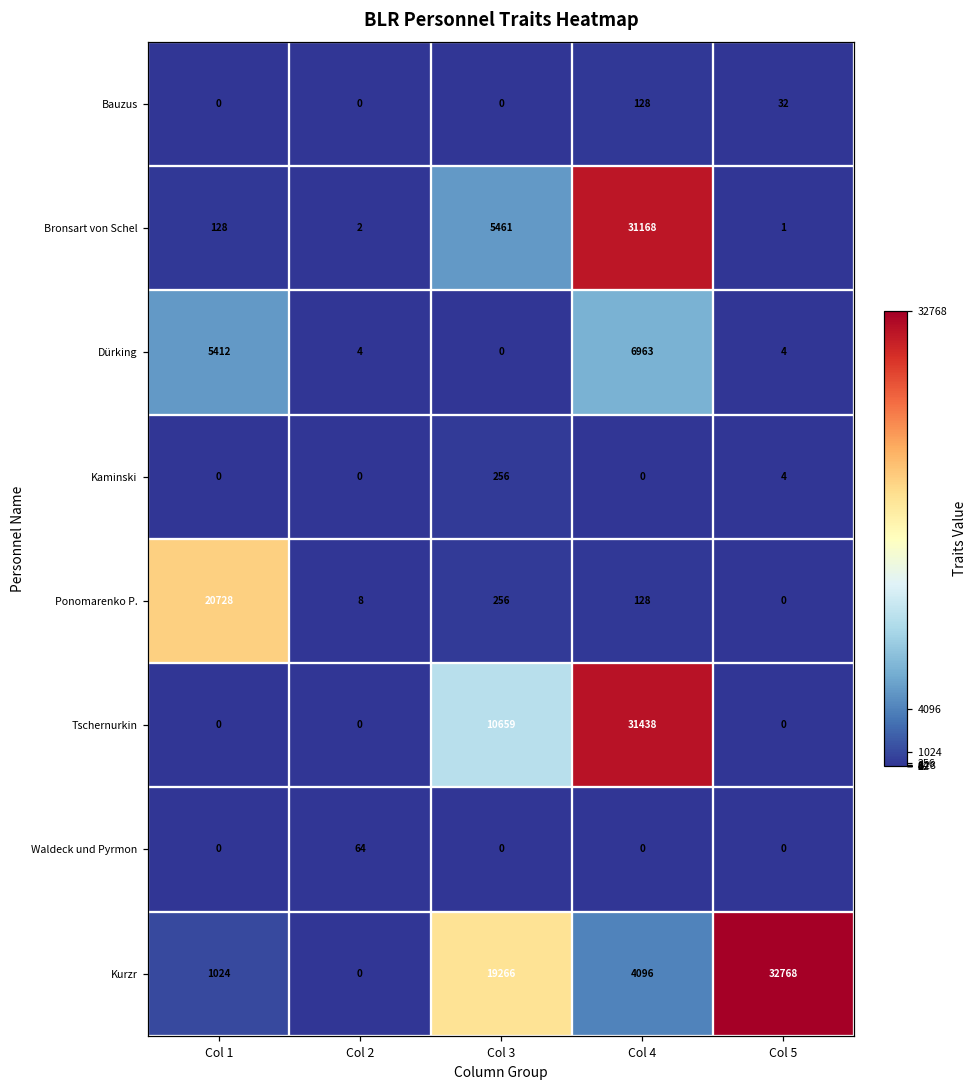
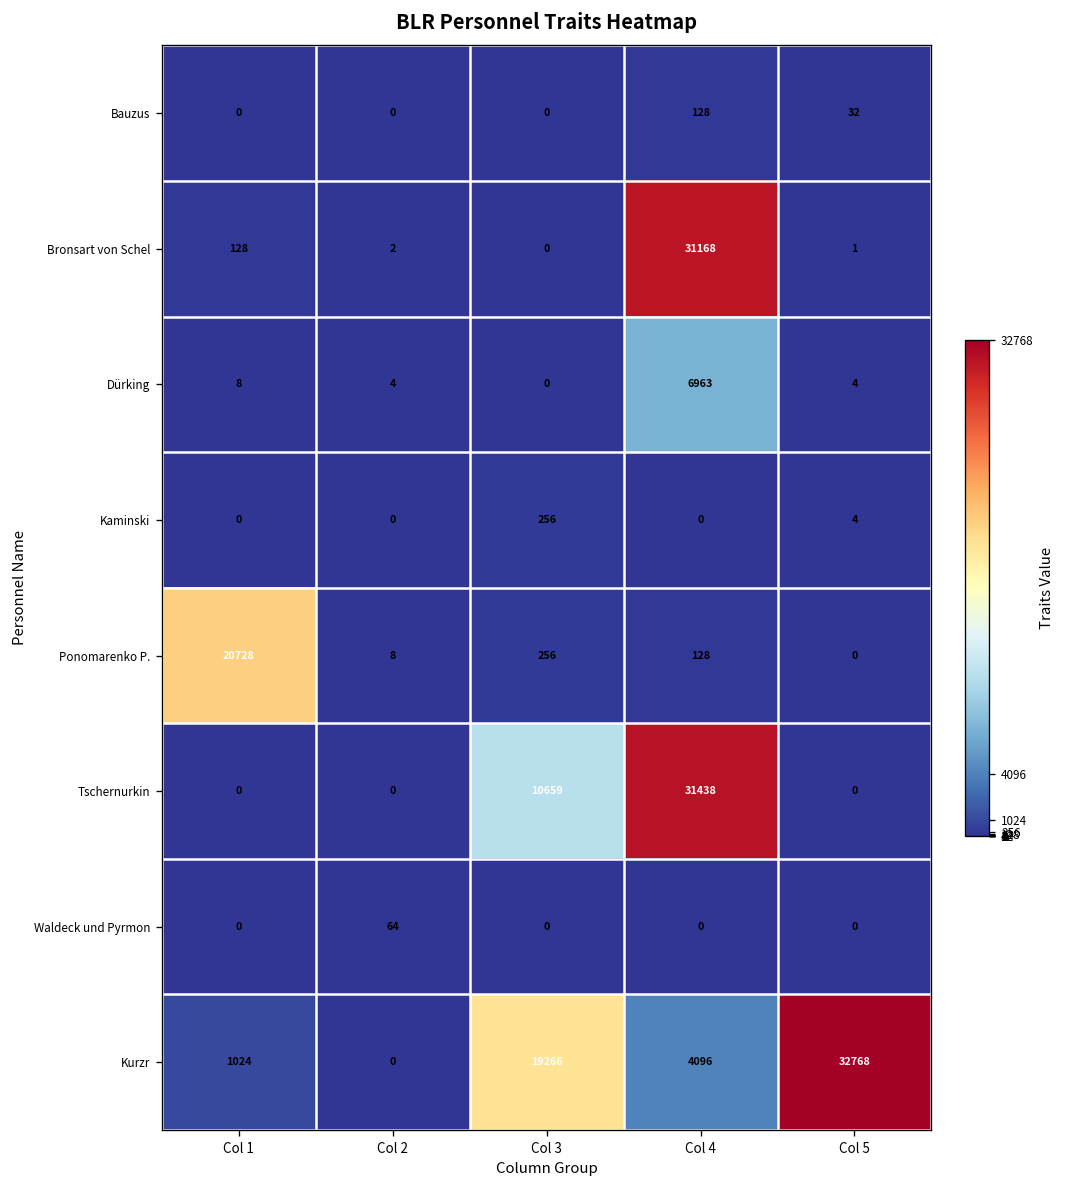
  {
    "Bauzus": {
      "Col 1": 0,
      "Col 2": 0,
      "Col 3": 0,
      "Col 4": 128,
      "Col 5": 32
    },
    "Bronsart von Schel": {
      "Col 1": 128,
      "Col 2": 2,
-     "Col 3": 5461,
+     "Col 3": 0,
      "Col 4": 31168,
      "Col 5": 1
    },
    "Dürking": {
-     "Col 1": 5412,
+     "Col 1": 8,
      "Col 2": 4,
      "Col 3": 0,
      "Col 4": 6963,
      "Col 5": 4
    },
    "Kaminski": {
      "Col 1": 0,
      "Col 2": 0,
      "Col 3": 256,
      "Col 4": 0,
      "Col 5": 4
    },
    "Ponomarenko P.": {
      "Col 1": 20728,
      "Col 2": 8,
      "Col 3": 256,
      "Col 4": 128,
      "Col 5": 0
    },
    "Tschernurkin": {
      "Col 1": 0,
      "Col 2": 0,
      "Col 3": 10659,
      "Col 4": 31438,
      "Col 5": 0
    },
    "Waldeck und Pyrmon": {
      "Col 1": 0,
      "Col 2": 64,
      "Col 3": 0,
      "Col 4": 0,
      "Col 5": 0
    },
    "Kurzr": {
      "Col 1": 1024,
      "Col 2": 0,
      "Col 3": 19266,
      "Col 4": 4096,
      "Col 5": 32768
    }
  }
